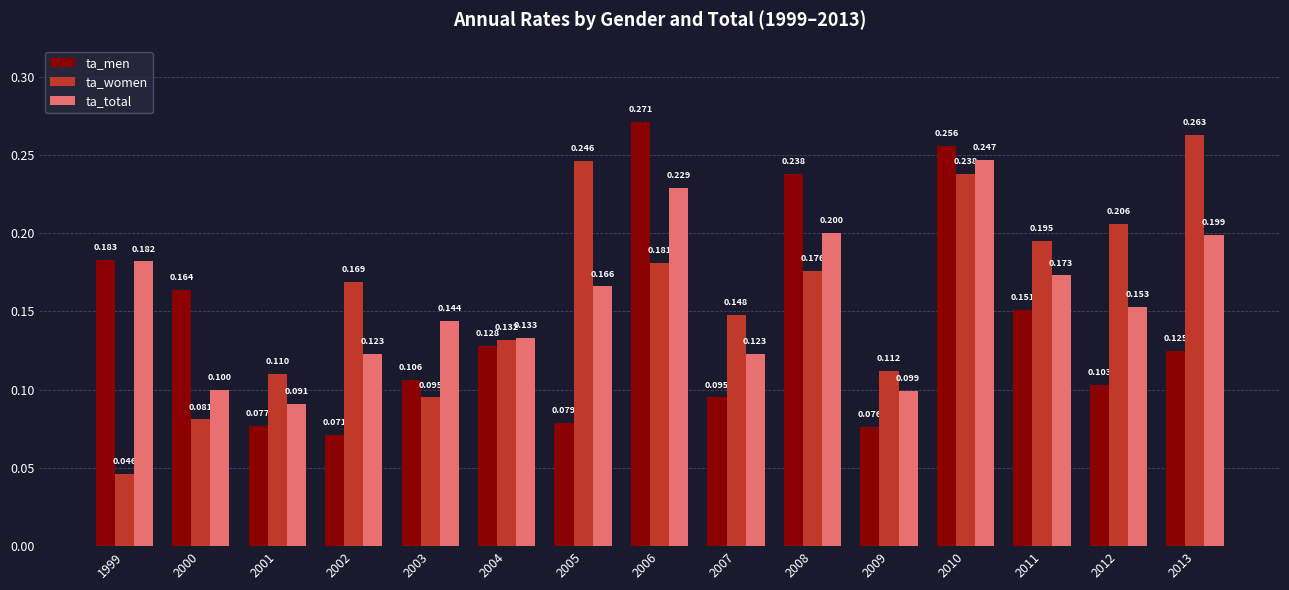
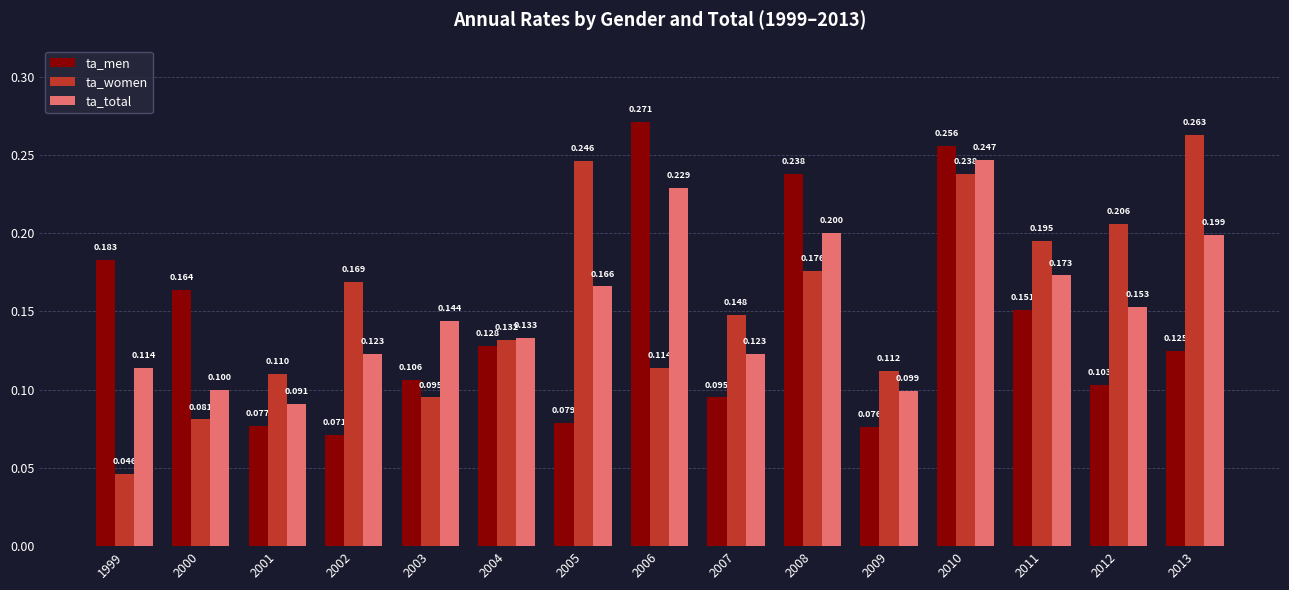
  {
    "ta_men": {
      "1999": 0.183,
      "2000": 0.164,
      "2001": 0.077,
      "2002": 0.071,
      "2003": 0.106,
      "2004": 0.128,
      "2005": 0.079,
      "2006": 0.271,
      "2007": 0.095,
      "2008": 0.238,
      "2009": 0.076,
      "2010": 0.256,
      "2011": 0.151,
      "2012": 0.103,
      "2013": 0.125
    },
    "ta_women": {
      "1999": 0.046,
      "2000": 0.081,
      "2001": 0.110,
      "2002": 0.169,
      "2003": 0.095,
      "2005": 0.246,
-     "2006": 0.181,
+     "2006": 0.114,
      "2007": 0.148,
      "2008": 0.176,
      "2009": 0.112,
      "2010": 0.238,
      "2011": 0.195,
      "2012": 0.206,
      "2013": 0.263
    },
    "ta_total": {
-     "1999": 0.182,
+     "1999": 0.114,
      "2000": 0.100,
      "2001": 0.091,
      "2002": 0.123,
      "2003": 0.144,
      "2005": 0.166,
      "2006": 0.229,
      "2007": 0.123,
      "2008": 0.200,
      "2009": 0.099,
      "2010": 0.247,
      "2011": 0.173,
      "2012": 0.153,
      "2013": 0.199
    }
  }
